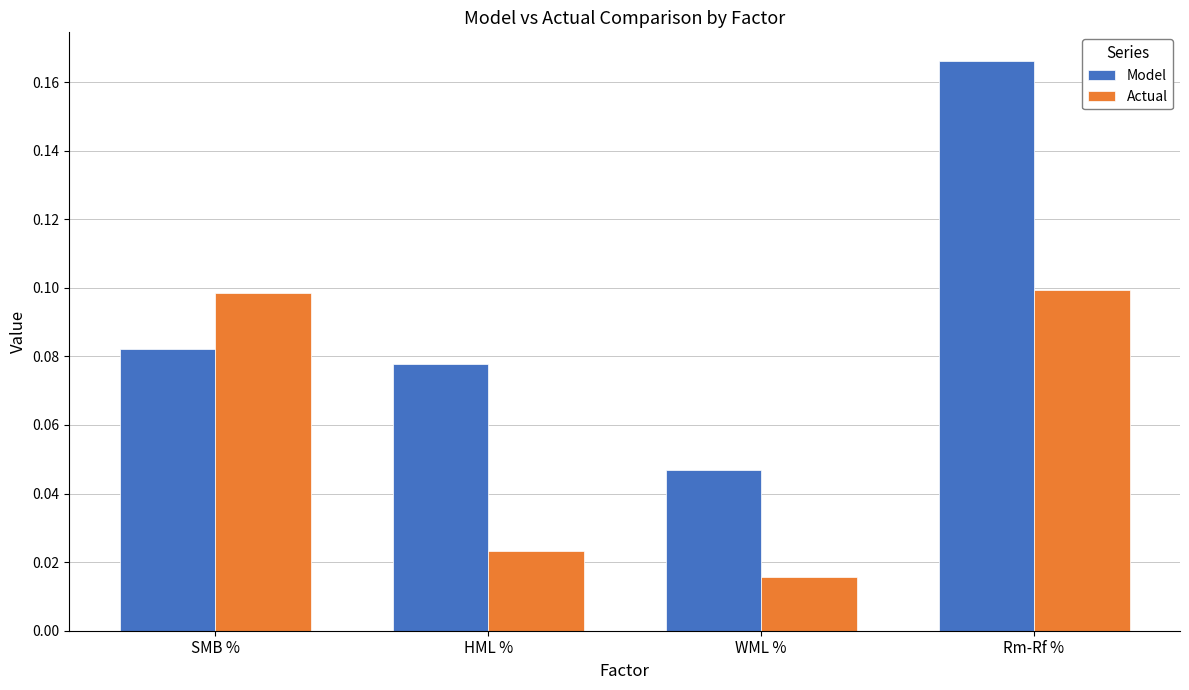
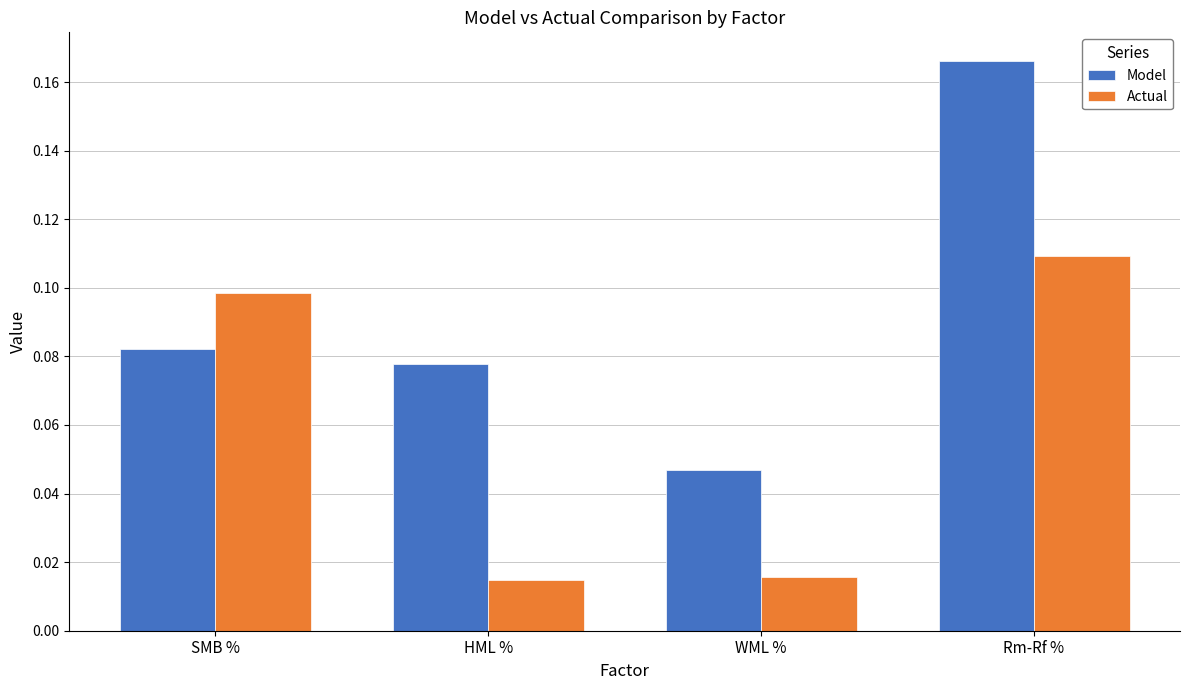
  {
    "Model": {
      "SMB %": 0.082,
      "HML %": 0.078,
      "WML %": 0.047,
      "Rm-Rf %": 0.166
    },
    "Actual": {
      "SMB %": 0.098,
-     "HML %": 0.023,
+     "HML %": 0.015,
      "WML %": 0.016,
-     "Rm-Rf %": 0.099
+     "Rm-Rf %": 0.109
    }
  }
